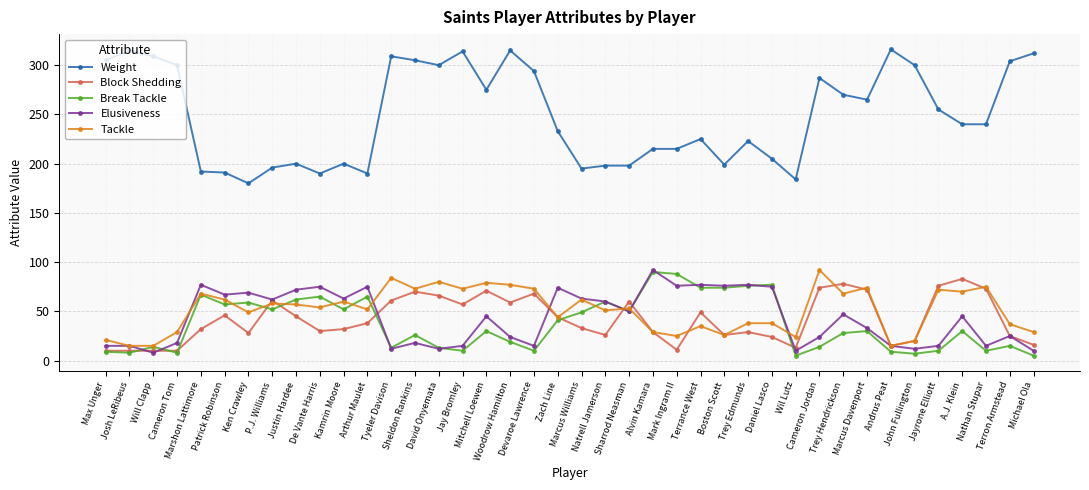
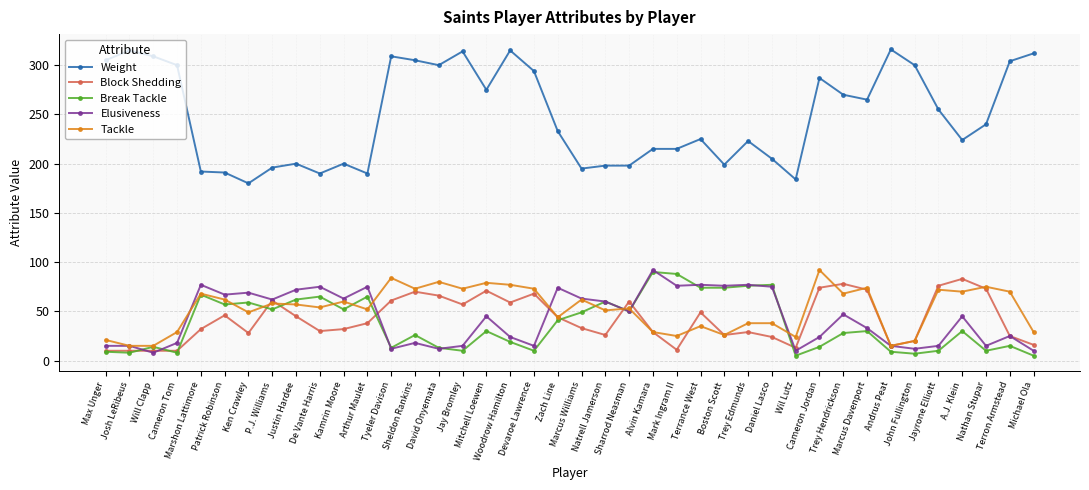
  {
    "Weight": {
      "Marshon Lattimore": 190,
      "Patrick Robinson": 190,
      "Ken Crawley": 180,
      "P.J. Williams": 200,
      "Justin Hardee": 200,
      "De Vante Harris": 190,
      "Kamrin Moore": 200,
      "Arthur Maulet": 190,
      "Tyeler Davison": 310,
      "Sheldon Rankins": 310,
      "David Onyemata": 300,
      "Jay Bromley": 310,
      "Mitchell Loewen": 280,
      "Woodrow Hamilton": 320,
      "Devaroe Lawrence": 290,
      "Zach Line": 230,
      "Marcus Williams": 200,
      "Natrell Jamerson": 200,
      "Sharrod Neasman": 200,
      "Alvin Kamara": 220,
      "Mark Ingram II": 220,
      "Terrance West": 230,
      "Boston Scott": 200,
      "Trey Edmunds": 220,
      "Daniel Lasco": 210,
      "Wil Lutz": 180,
      "Cameron Jordan": 290,
      "Trey Hendrickson": 270,
      "Marcus Davenport": 270,
      "Andrus Peat": 320,
      "John Fullington": 300,
      "Jayrone Elliott": 260,
-     "A.J. Klein": 240,
+     "A.J. Klein": 220,
      "Nathan Stupar": 240,
      "Terron Armstead": 300,
      "Michael Ola": 310
    },
    "Block Shedding": {
      "Marshon Lattimore": 30,
      "Patrick Robinson": 50,
      "Ken Crawley": 30,
      "Justin Hardee": 50,
      "De Vante Harris": 30,
      "Kamrin Moore": 30,
      "Arthur Maulet": 40,
      "Tyeler Davison": 60,
      "Sheldon Rankins": 70,
      "David Onyemata": 70,
      "Jay Bromley": 60,
      "Mitchell Loewen": 70,
      "Woodrow Hamilton": 60,
      "Devaroe Lawrence": 70,
      "Marcus Williams": 30,
      "Natrell Jamerson": 30,
      "Sharrod Neasman": 60,
      "Mark Ingram II": 10,
      "Terrance West": 50,
      "Trey Edmunds": 30,
      "Daniel Lasco": 20,
      "Wil Lutz": 10,
      "Cameron Jordan": 70,
      "Trey Hendrickson": 80,
      "Jayrone Elliott": 80,
      "A.J. Klein": 80,
      "Michael Ola": 20
    },
    "Break Tackle": {
      "Patrick Robinson": 60,
      "Ken Crawley": 60,
      "P.J. Williams": 50,
      "Justin Hardee": 60,
      "De Vante Harris": 70,
      "Kamrin Moore": 50,
      "Arthur Maulet": 70,
      "Sheldon Rankins": 30,
      "Jay Bromley": 10,
      "Mitchell Loewen": 30,
      "Woodrow Hamilton": 20,
      "Devaroe Lawrence": 10,
      "Zach Line": 40,
      "Marcus Williams": 50,
      "Mark Ingram II": 90,
      "Terrance West": 70,
      "Wil Lutz": 10,
      "Cameron Jordan": 10,
      "Trey Hendrickson": 30,
      "Marcus Davenport": 30,
      "Andrus Peat": 10,
      "John Fullington": 10,
      "Jayrone Elliott": 10,
      "A.J. Klein": 30,
      "Nathan Stupar": 10,
      "Terron Armstead": 20,
      "Michael Ola": 10
    },
    "Elusiveness": {
      "Max Unger": 20,
      "Cameron Tom": 20,
      "Marshon Lattimore": 80,
      "Patrick Robinson": 70,
      "Ken Crawley": 70,
      "Justin Hardee": 70,
      "De Vante Harris": 80,
      "Kamrin Moore": 60,
      "Arthur Maulet": 80,
      "Sheldon Rankins": 20,
      "Jay Bromley": 20,
      "Mitchell Loewen": 50,
      "Woodrow Hamilton": 20,
      "Devaroe Lawrence": 20,
      "Zach Line": 70,
      "Mark Ingram II": 80,
      "Terrance West": 80,
      "Wil Lutz": 10,
      "Cameron Jordan": 20,
      "Trey Hendrickson": 50,
      "Marcus Davenport": 30,
      "John Fullington": 10,
      "Jayrone Elliott": 20,
      "A.J. Klein": 50,
      "Nathan Stupar": 20,
      "Michael Ola": 10
    },
    "Tackle": {
      "Max Unger": 20,
      "Cameron Tom": 30,
      "Patrick Robinson": 60,
      "Ken Crawley": 50,
      "P.J. Williams": 60,
      "Justin Hardee": 60,
      "De Vante Harris": 50,
      "Kamrin Moore": 60,
      "Arthur Maulet": 50,
      "Tyeler Davison": 80,
      "Sheldon Rankins": 70,
      "David Onyemata": 80,
      "Jay Bromley": 70,
      "Mitchell Loewen": 80,
      "Woodrow Hamilton": 80,
      "Devaroe Lawrence": 70,
      "Natrell Jamerson": 50,
      "Sharrod Neasman": 50,
      "Mark Ingram II": 30,
      "Terrance West": 40,
      "Trey Edmunds": 40,
      "Daniel Lasco": 40,
      "Wil Lutz": 20,
      "Cameron Jordan": 90,
      "Trey Hendrickson": 70,
      "Jayrone Elliott": 70,
      "A.J. Klein": 70,
-     "Terron Armstead": 40,
+     "Terron Armstead": 70,
      "Michael Ola": 30
    }
  }
